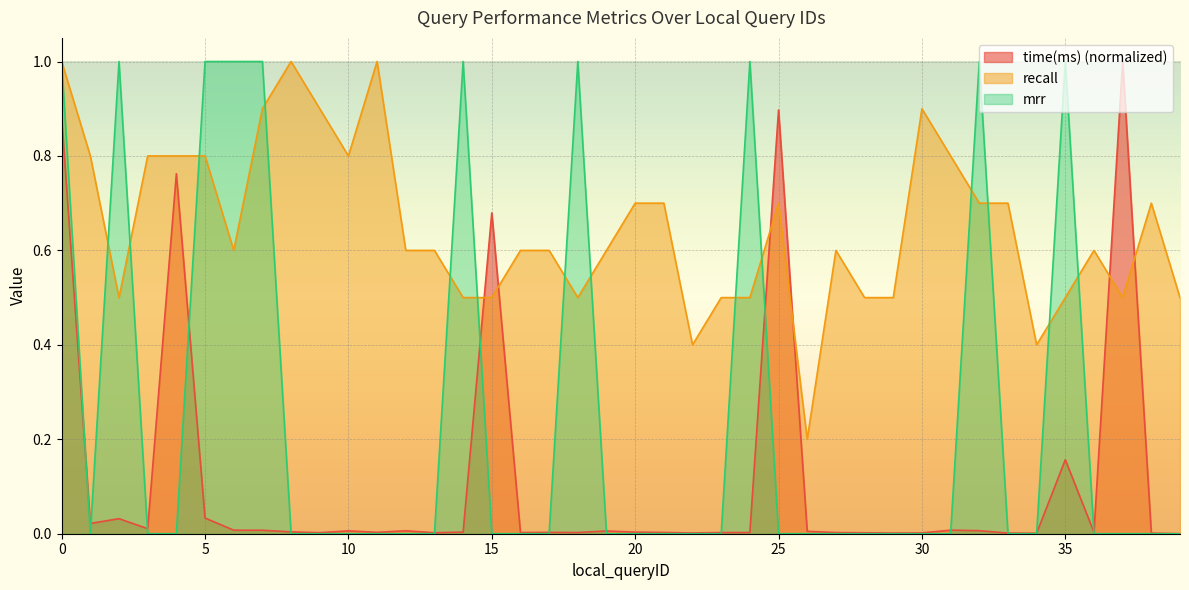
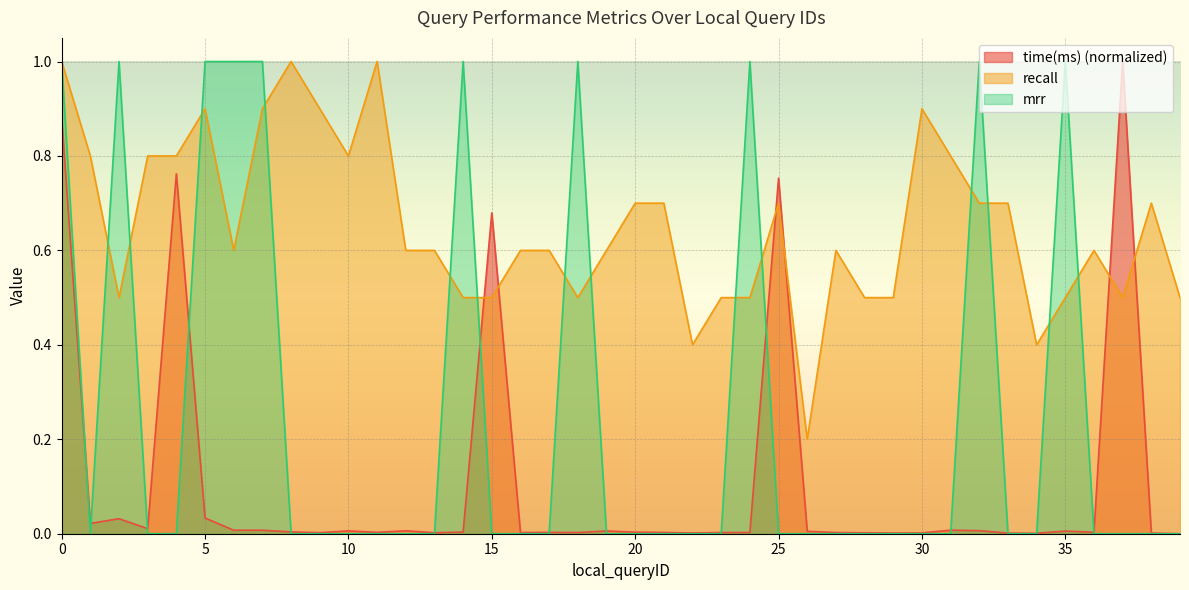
  {
    "time(ms) (normalized)": {
      "0": 0.88,
      "5": 0.03,
      "10": 0.01,
      "15": 0.68,
-     "25": 0.90,
-     "35": 0.16
+     "25": 0.75,
+     "35": 0.01
    },
    "recall": {
-     "5": 0.8,
+     "5": 0.9,
      "10": 0.8,
      "15": 0.5,
      "20": 0.7,
      "25": 0.7,
      "30": 0.9,
      "35": 0.5
    },
    "mrr": {
      "5": 1.00,
      "10": 0.00,
      "15": 0.00,
      "25": 0.00
    }
  }
